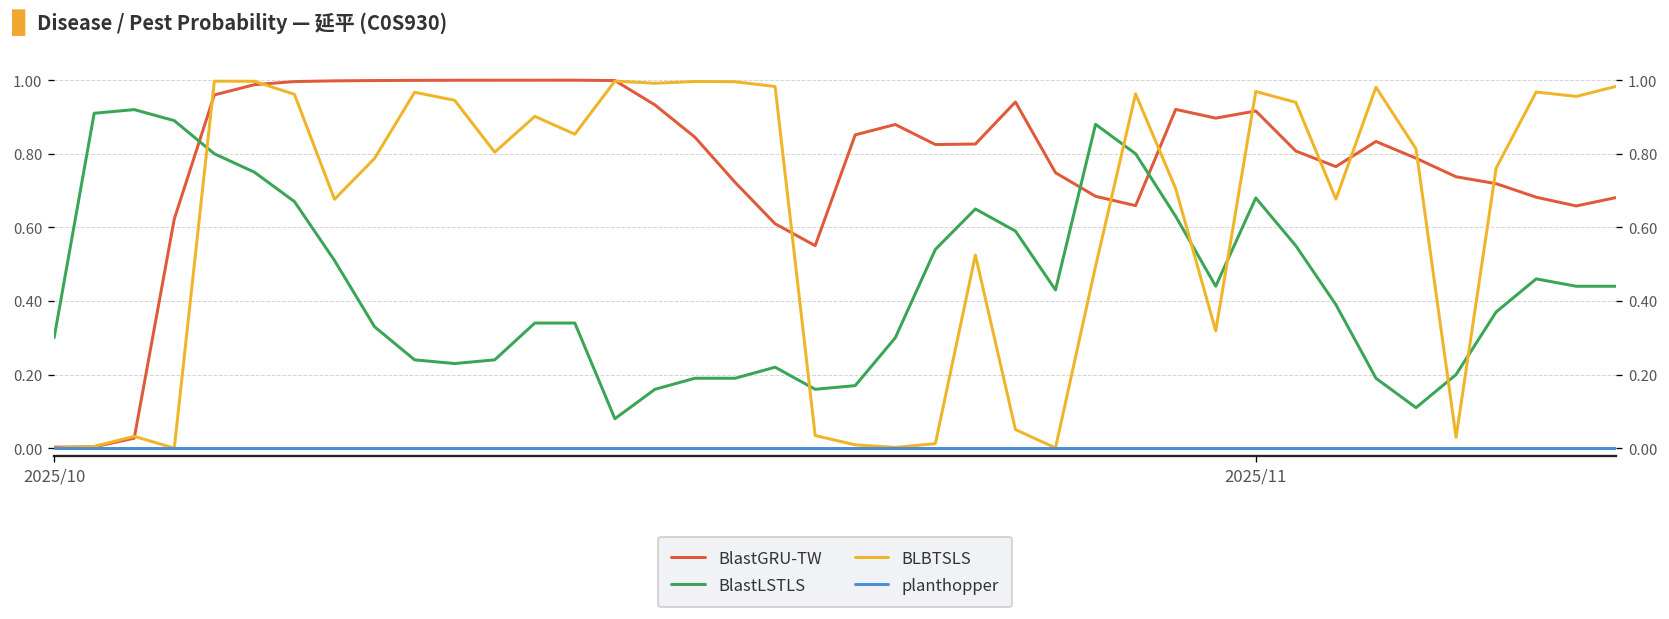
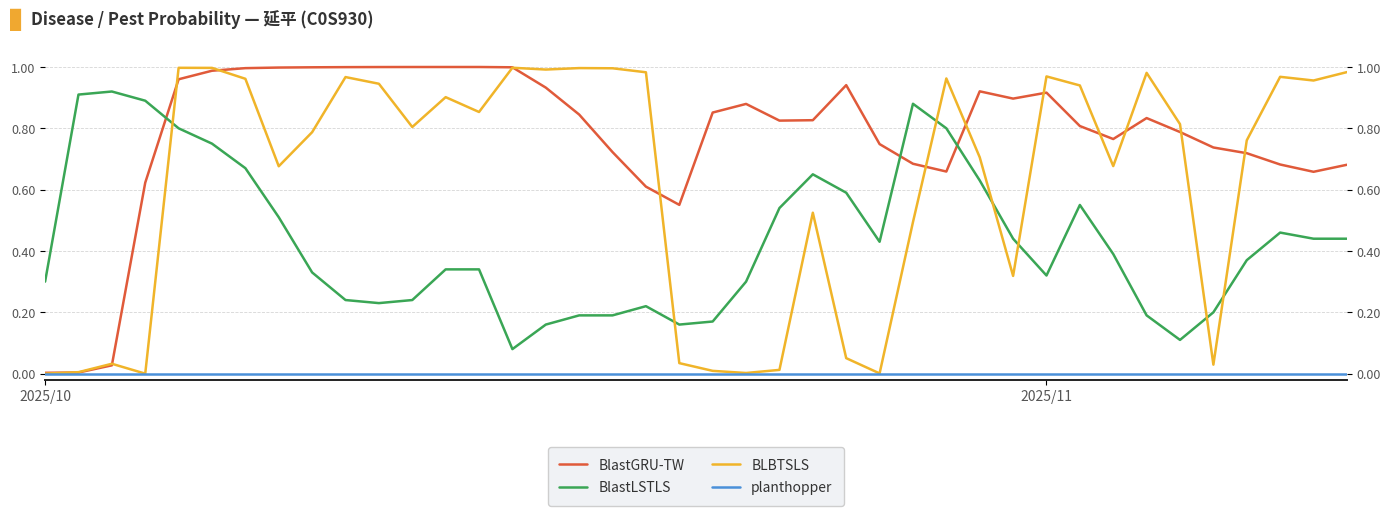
  {
    "BlastGRU-TW": {
      "2025/11": 0.92
    },
    "BlastLSTLS": {
      "2025/10": 0.30,
-     "2025/11": 0.68
+     "2025/11": 0.32
    },
    "BLBTSLS": {
      "2025/11": 0.97
    },
    "planthopper": {
      "2025/11": 0.00
    }
  }
